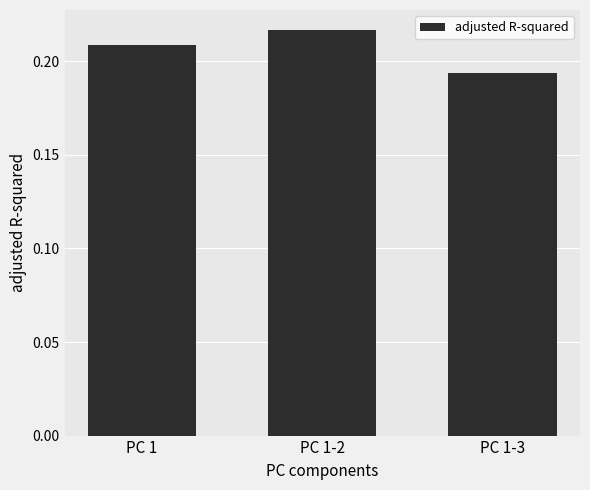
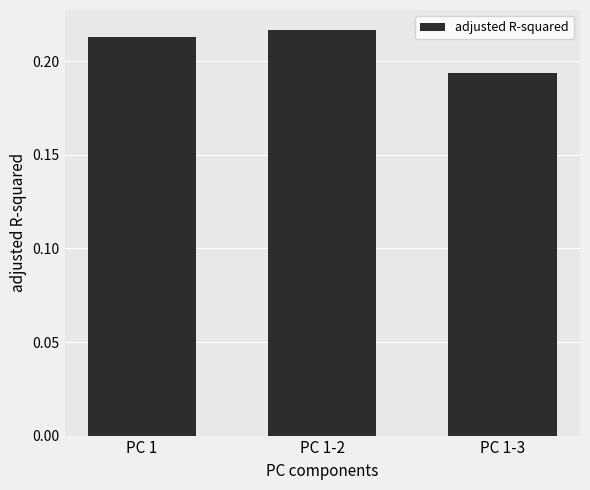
  {
-   "PC 1": 0.209,
+   "PC 1": 0.213,
    "PC 1-2": 0.217,
    "PC 1-3": 0.194
  }
